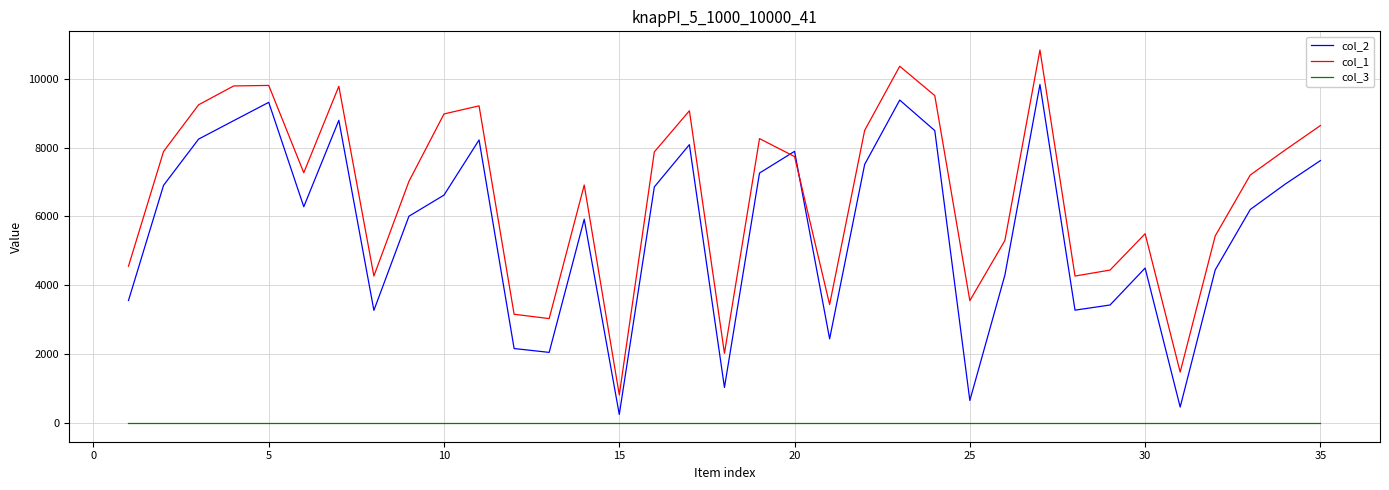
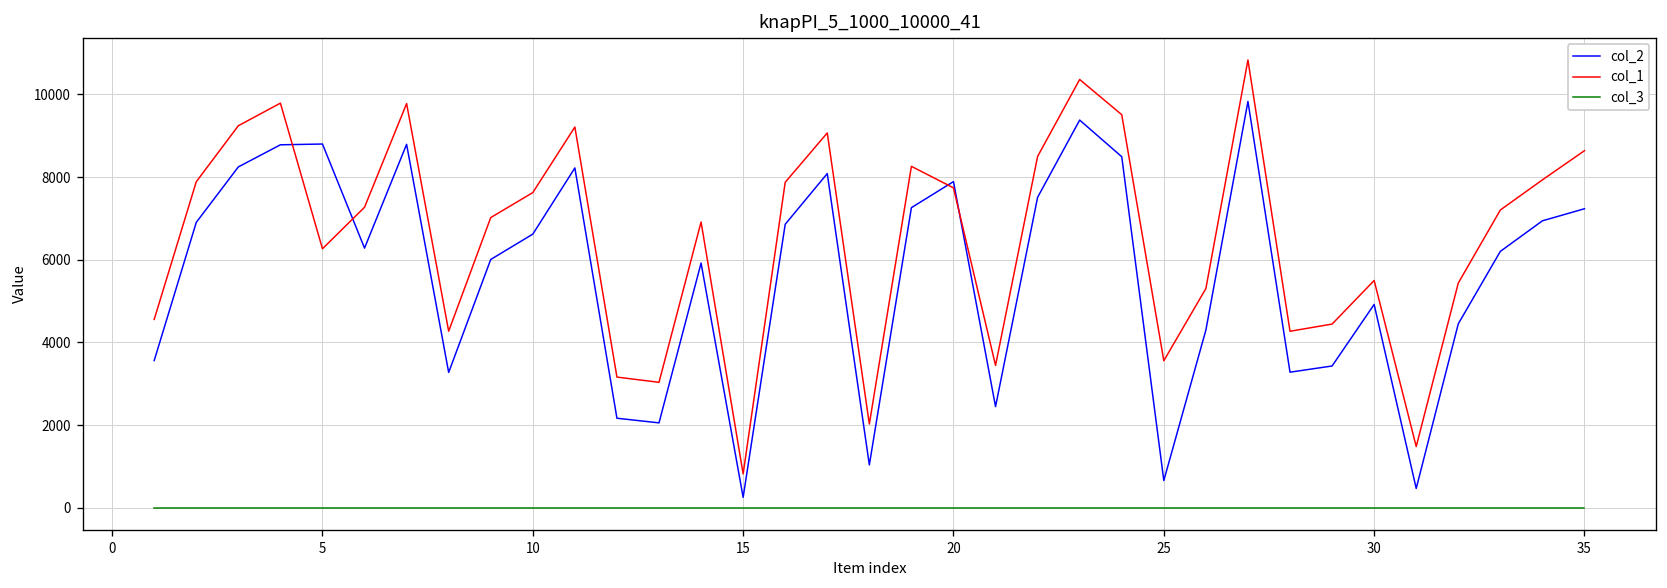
  {
    "col_2": {
-     "5": 9300,
+     "5": 8800,
      "10": 6600,
      "15": 300,
      "20": 7900,
      "25": 700,
-     "30": 4500,
-     "35": 7600
+     "30": 4900,
+     "35": 7200
    },
    "col_1": {
-     "5": 9800,
-     "10": 9000,
+     "5": 6300,
+     "10": 7600,
      "15": 800,
      "20": 7700,
      "25": 3600,
      "30": 5500,
      "35": 8600
    },
    "col_3": {
      "5": 0,
      "10": 0,
      "15": 0,
      "20": 0,
      "25": 0,
      "30": 0,
      "35": 0
    }
  }
